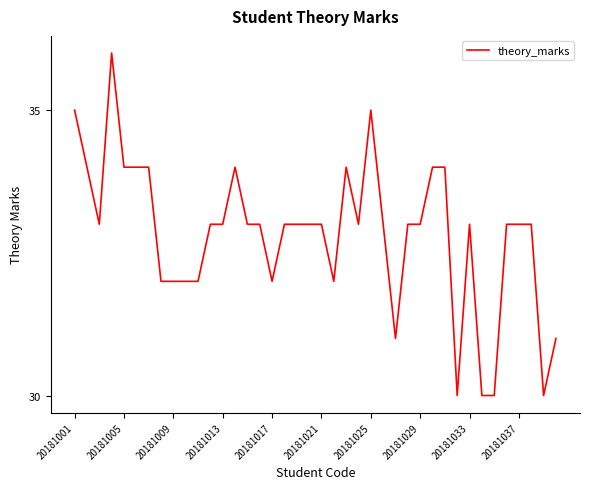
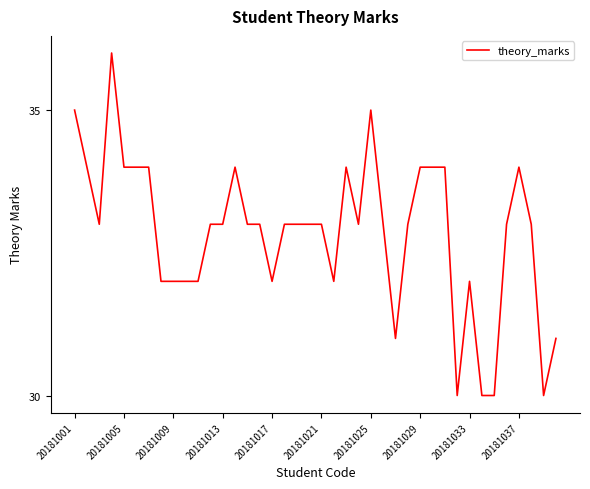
  {
    "20181001": 35,
    "20181005": 34,
    "20181009": 32,
    "20181013": 33,
    "20181017": 32,
    "20181021": 33,
    "20181025": 35,
-   "20181029": 33,
-   "20181033": 33,
-   "20181037": 33
+   "20181029": 34,
+   "20181033": 32,
+   "20181037": 34
  }
